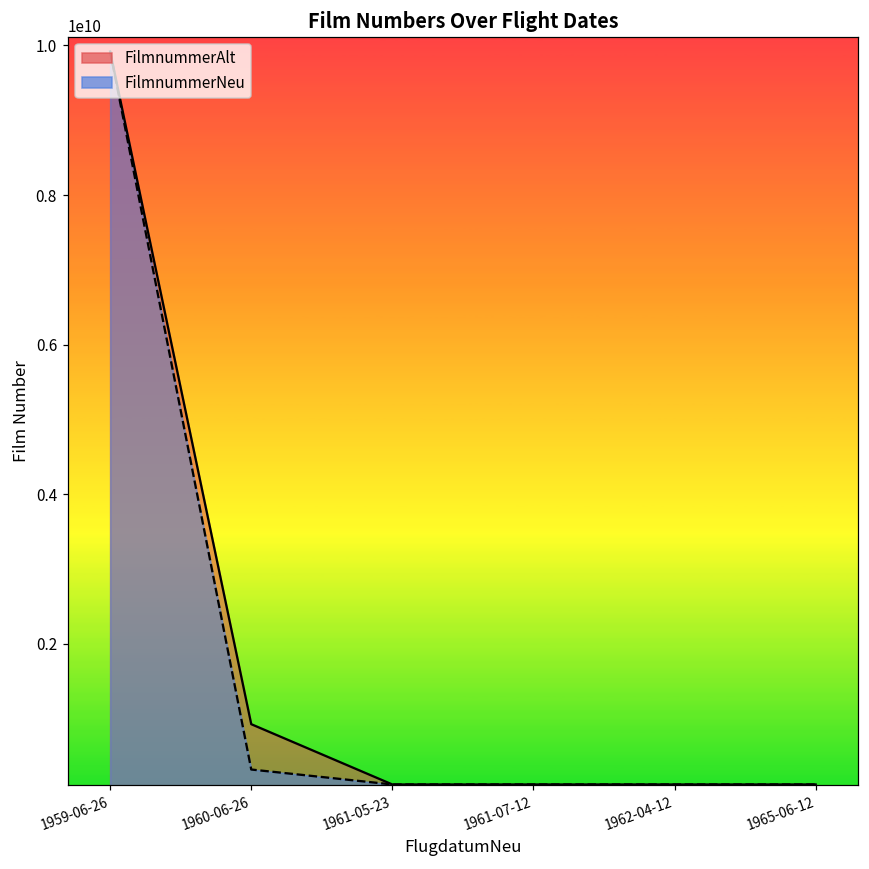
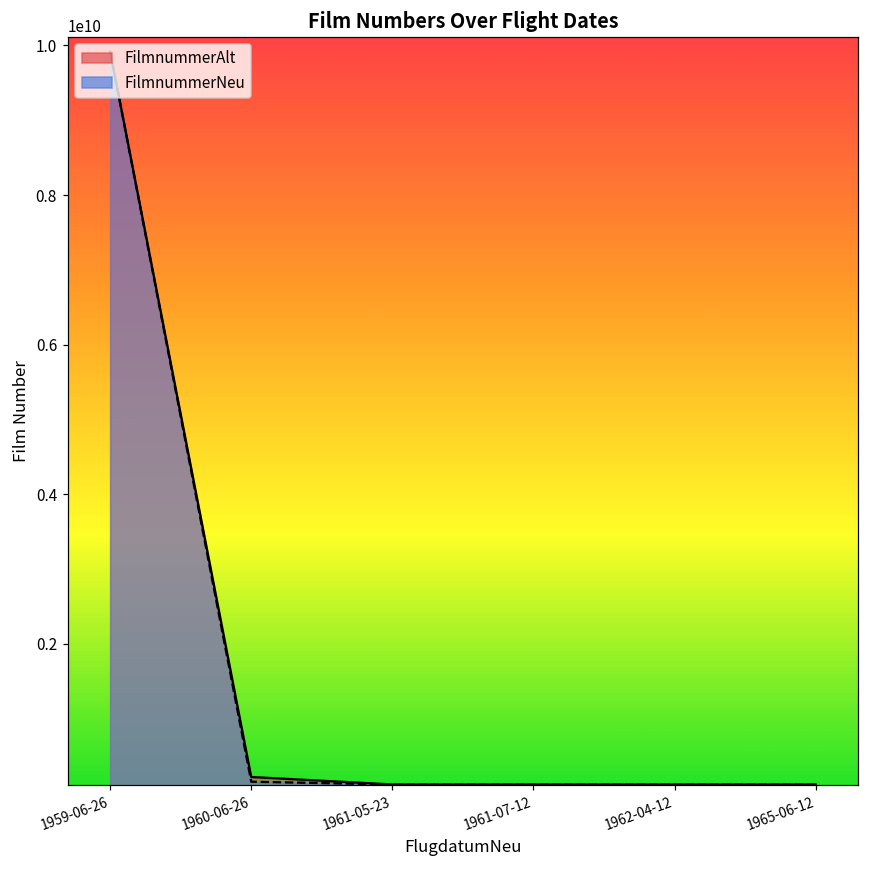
  {
    "FilmnummerAlt": {
-     "1960-06-26": 900000000
+     "1960-06-26": 200000000
    },
    "FilmnummerNeu": {
-     "1960-06-26": 300000000
+     "1960-06-26": 200000000
    }
  }
